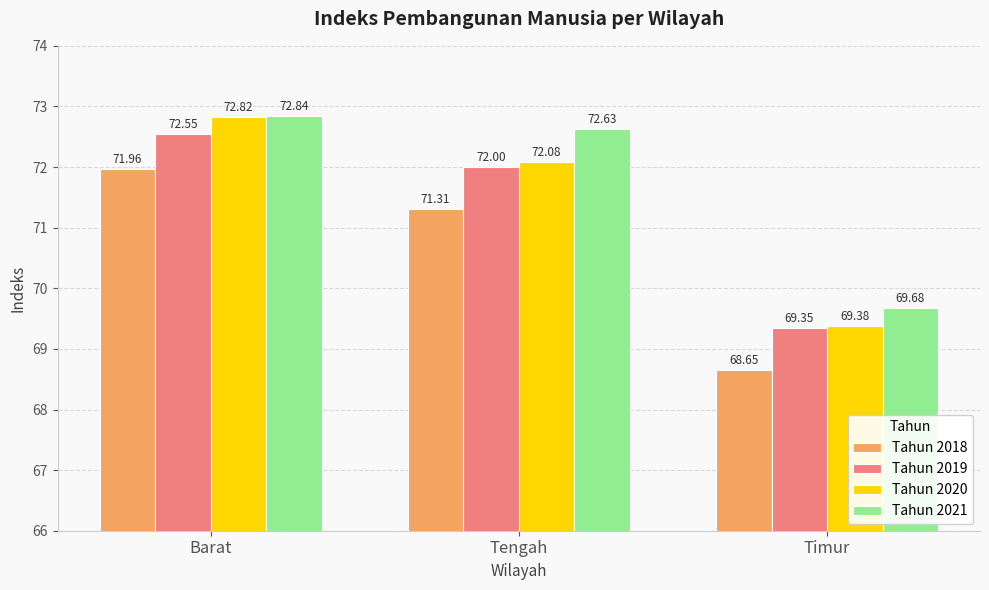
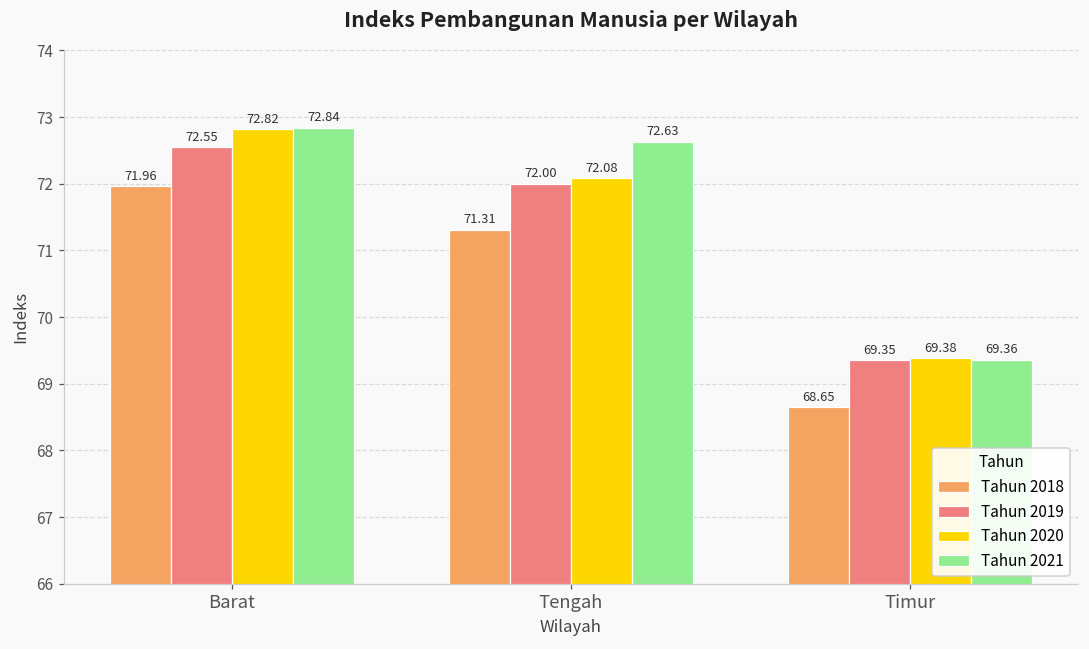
  {
    "Tahun 2020": {
      "Barat": 72.82,
      "Tengah": 72.08,
      "Timur": 69.38
    },
    "Tahun 2021": {
      "Barat": 72.84,
      "Tengah": 72.63,
-     "Timur": 69.68
+     "Timur": 69.36
    }
  }
